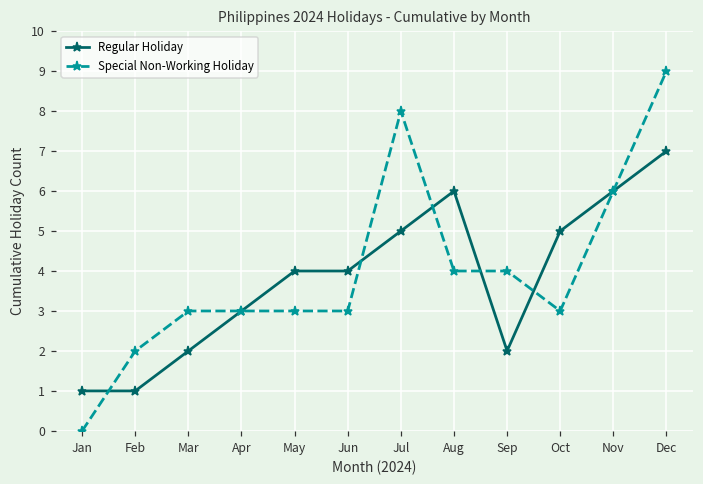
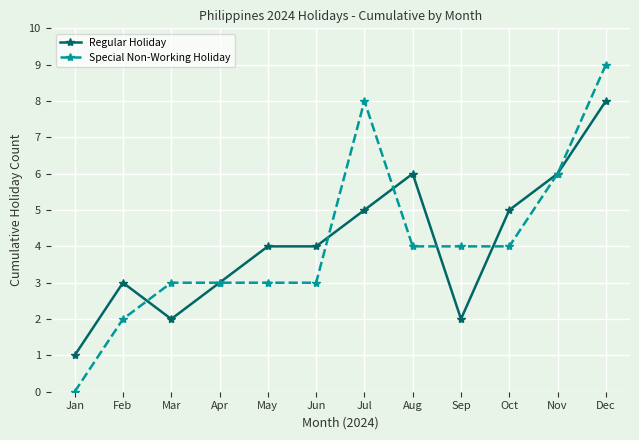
  {
    "Regular Holiday": {
      "Jan": 1,
-     "Feb": 1,
+     "Feb": 3,
      "Mar": 2,
      "May": 4,
      "Jun": 4,
      "Jul": 5,
      "Aug": 6,
      "Sep": 2,
      "Oct": 5,
-     "Dec": 7
+     "Dec": 8
    },
    "Special Non-Working Holiday": {
      "Jan": 0,
      "Feb": 2,
      "Mar": 3,
      "May": 3,
      "Jun": 3,
      "Jul": 8,
      "Aug": 4,
      "Sep": 4,
-     "Oct": 3,
+     "Oct": 4,
      "Dec": 9
    }
  }
